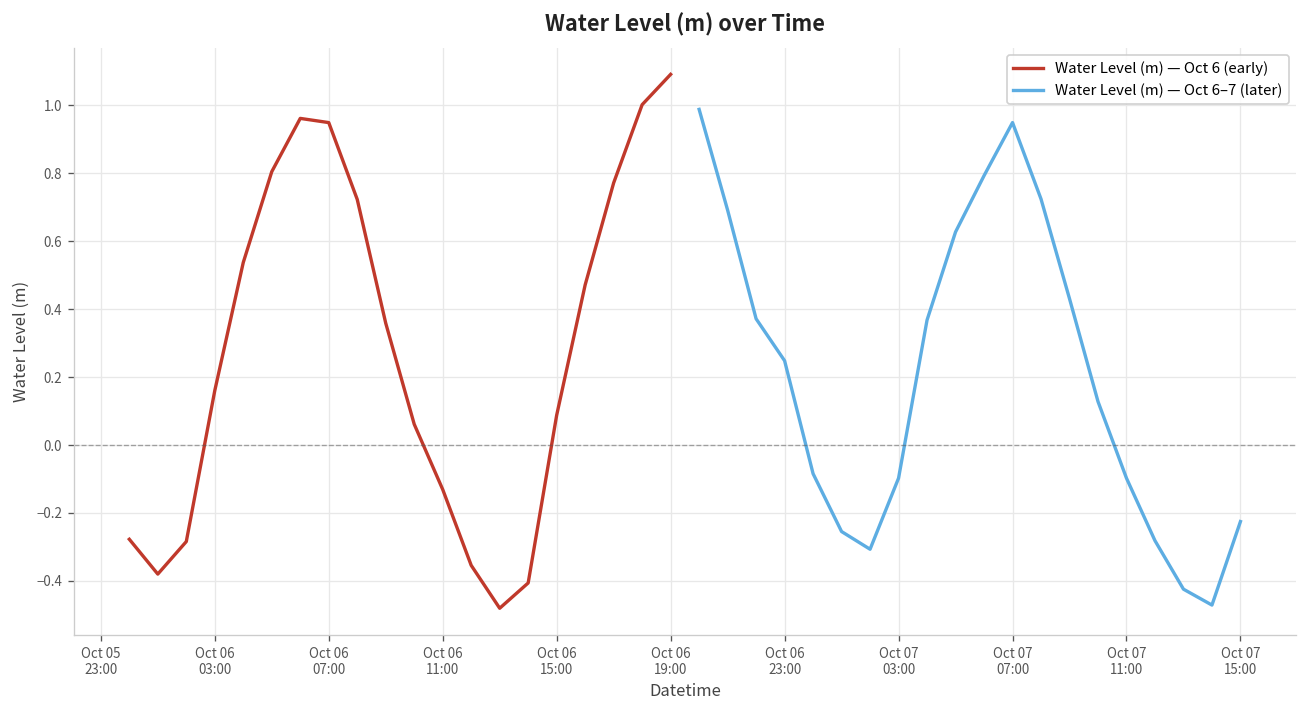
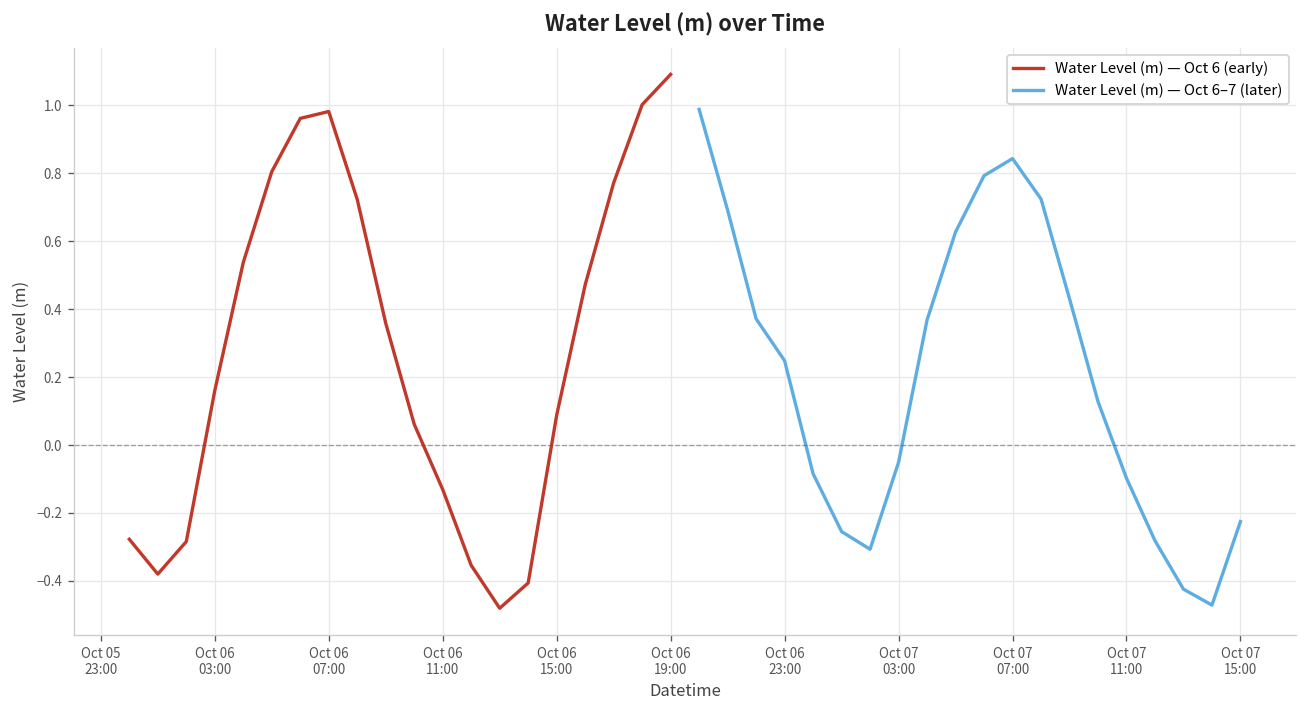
  {
    "Water Level (m) — Oct 6 (early)": {
      "Oct 06 03:00": 0.16,
-     "Oct 06 07:00": 0.95,
+     "Oct 06 07:00": 0.98,
      "Oct 06 11:00": -0.13,
      "Oct 06 15:00": 0.09,
      "Oct 06 19:00": 1.09
    },
    "Water Level (m) — Oct 6–7 (later)": {
      "Oct 06 23:00": 0.25,
-     "Oct 07 03:00": -0.10,
-     "Oct 07 07:00": 0.95,
+     "Oct 07 03:00": -0.05,
+     "Oct 07 07:00": 0.84,
      "Oct 07 11:00": -0.10,
      "Oct 07 15:00": -0.23
    }
  }
